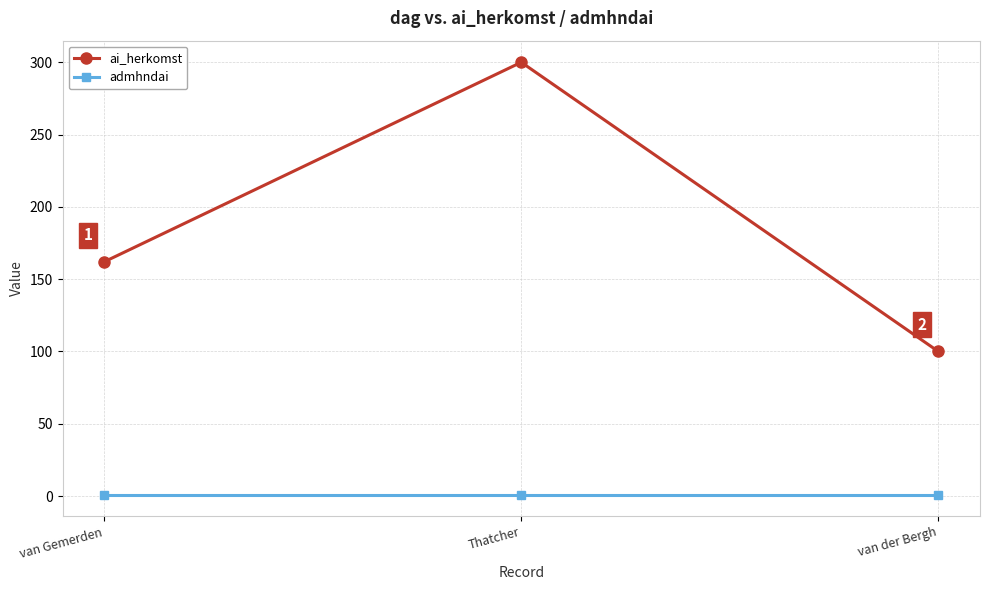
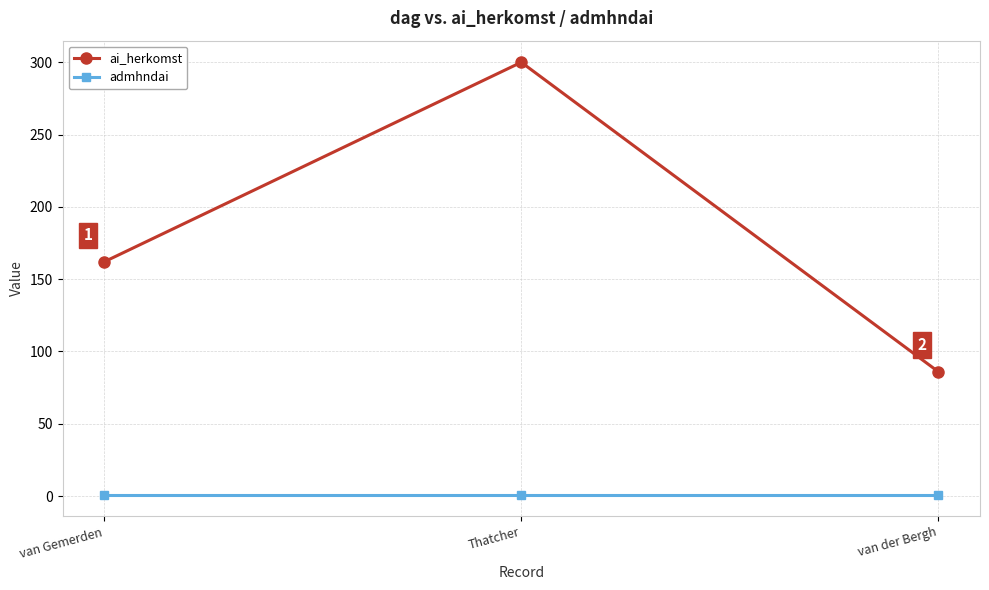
  {
    "ai_herkomst": {
      "Thatcher": 300,
-     "van der Bergh": 100
+     "van der Bergh": 86
    },
    "admhndai": {
      "van Gemerden": 1,
      "Thatcher": 1,
      "van der Bergh": 1
    }
  }
